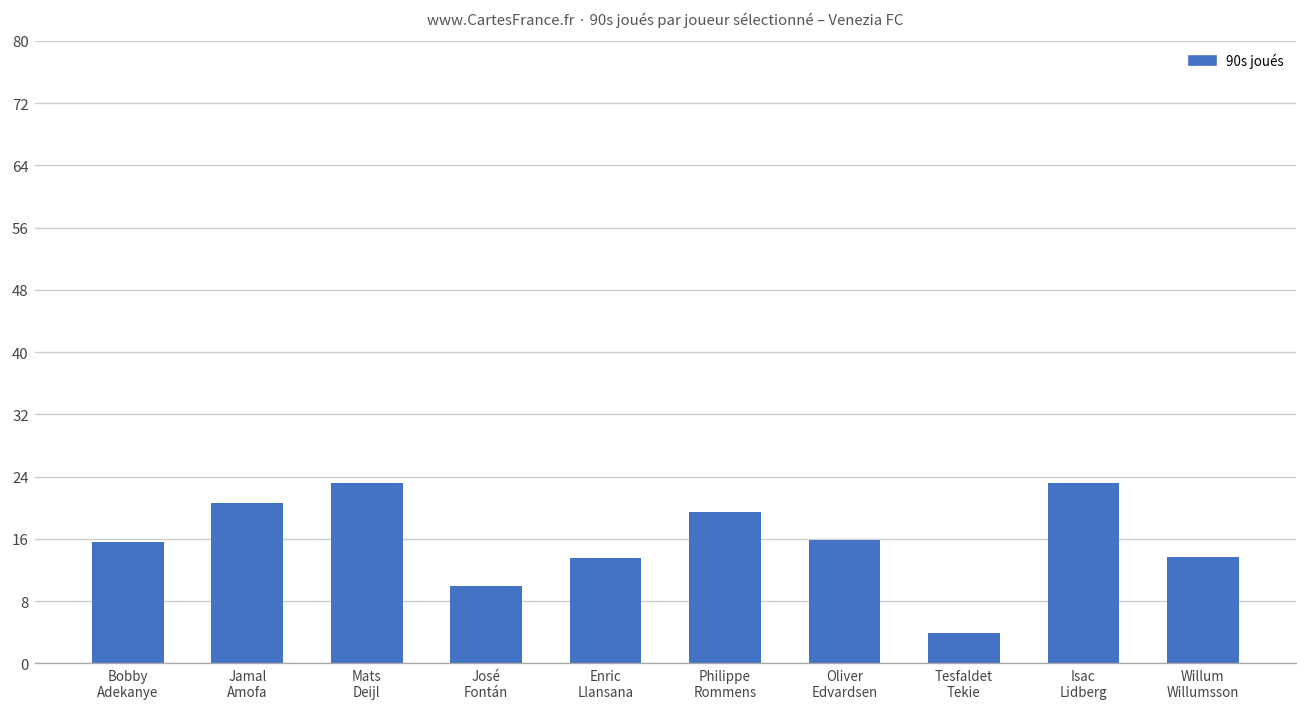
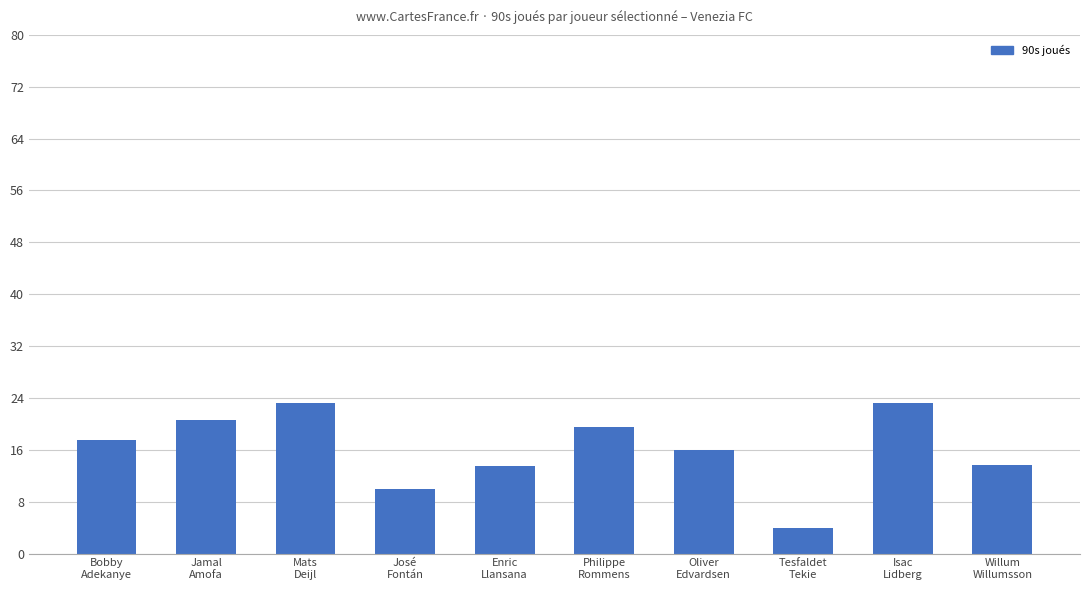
  {
-   "Bobby Adekanye": 16,
+   "Bobby Adekanye": 18,
    "Jamal Amofa": 21,
    "Mats Deijl": 23,
    "José Fontán": 10,
    "Enric Llansana": 14,
    "Philippe Rommens": 20,
    "Oliver Edvardsen": 16,
    "Tesfaldet Tekie": 4,
    "Isac Lidberg": 23,
    "Willum Willumsson": 14
  }
